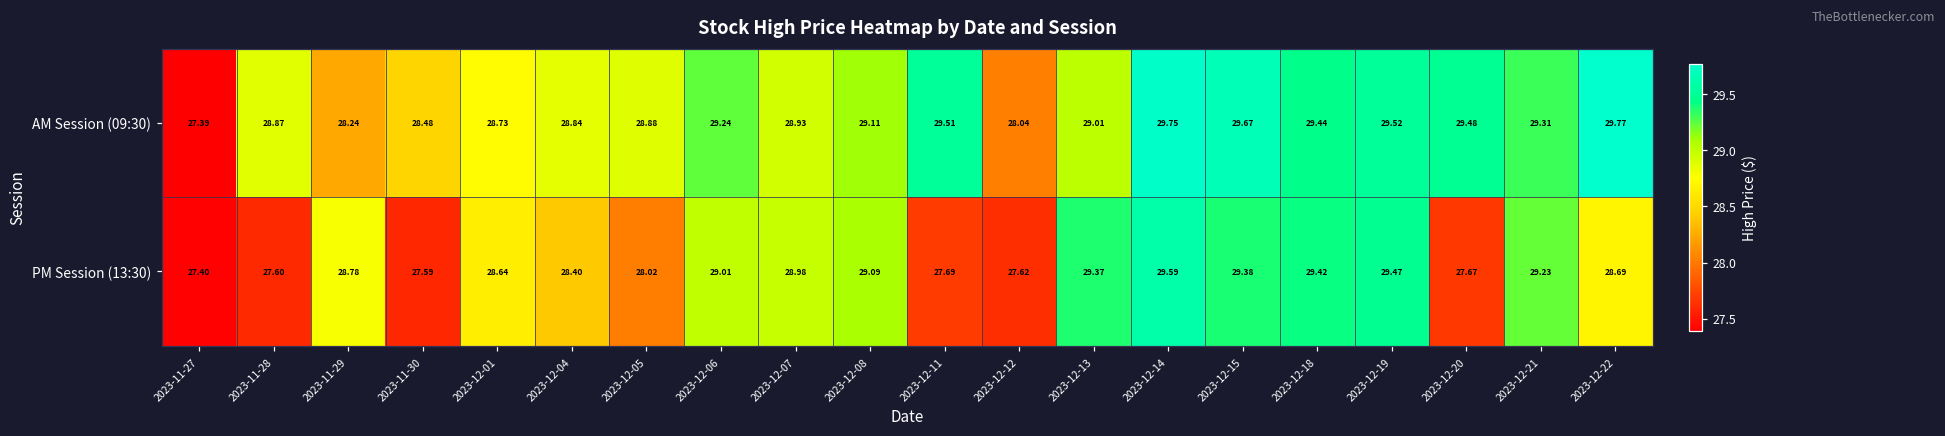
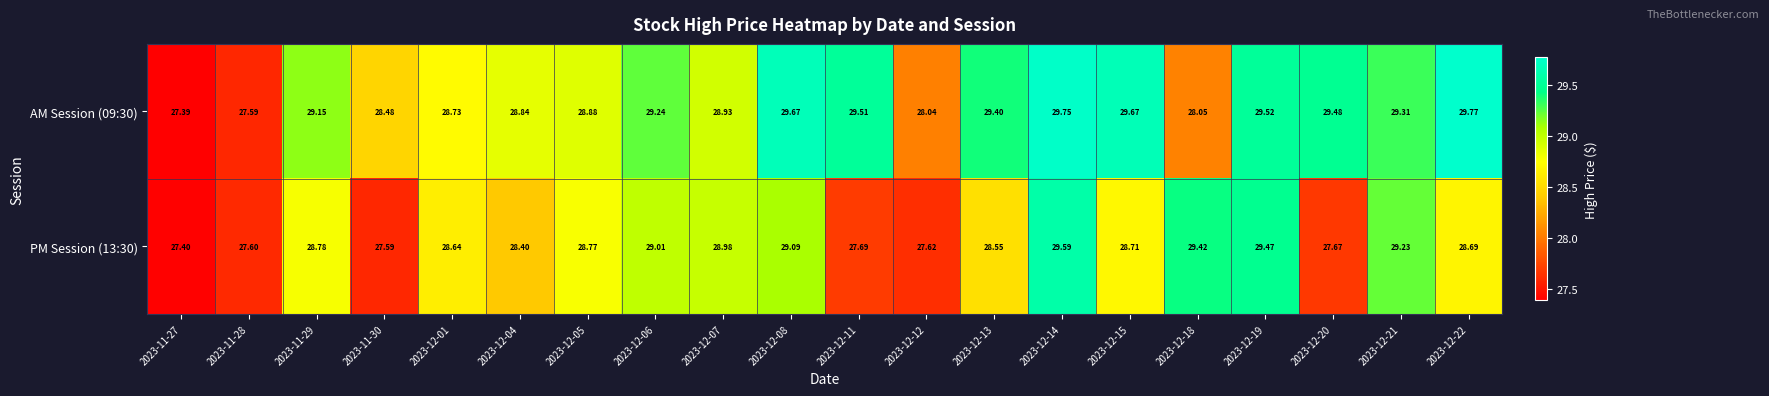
  {
    "AM Session (09:30)": {
      "2023-11-27": 27.39,
-     "2023-11-28": 28.87,
-     "2023-11-29": 28.24,
+     "2023-11-28": 27.59,
+     "2023-11-29": 29.15,
      "2023-11-30": 28.48,
      "2023-12-01": 28.73,
      "2023-12-04": 28.84,
      "2023-12-05": 28.88,
      "2023-12-06": 29.24,
      "2023-12-07": 28.93,
-     "2023-12-08": 29.11,
+     "2023-12-08": 29.67,
      "2023-12-11": 29.51,
      "2023-12-12": 28.04,
-     "2023-12-13": 29.01,
+     "2023-12-13": 29.40,
      "2023-12-14": 29.75,
      "2023-12-15": 29.67,
-     "2023-12-18": 29.44,
+     "2023-12-18": 28.05,
      "2023-12-19": 29.52,
      "2023-12-20": 29.48,
      "2023-12-21": 29.31,
      "2023-12-22": 29.77
    },
    "PM Session (13:30)": {
      "2023-11-27": 27.40,
      "2023-11-28": 27.60,
      "2023-11-29": 28.78,
      "2023-11-30": 27.59,
      "2023-12-01": 28.64,
      "2023-12-04": 28.40,
-     "2023-12-05": 28.02,
+     "2023-12-05": 28.77,
      "2023-12-06": 29.01,
      "2023-12-07": 28.98,
      "2023-12-08": 29.09,
      "2023-12-11": 27.69,
      "2023-12-12": 27.62,
-     "2023-12-13": 29.37,
+     "2023-12-13": 28.55,
      "2023-12-14": 29.59,
-     "2023-12-15": 29.38,
+     "2023-12-15": 28.71,
      "2023-12-18": 29.42,
      "2023-12-19": 29.47,
      "2023-12-20": 27.67,
      "2023-12-21": 29.23,
      "2023-12-22": 28.69
    }
  }
